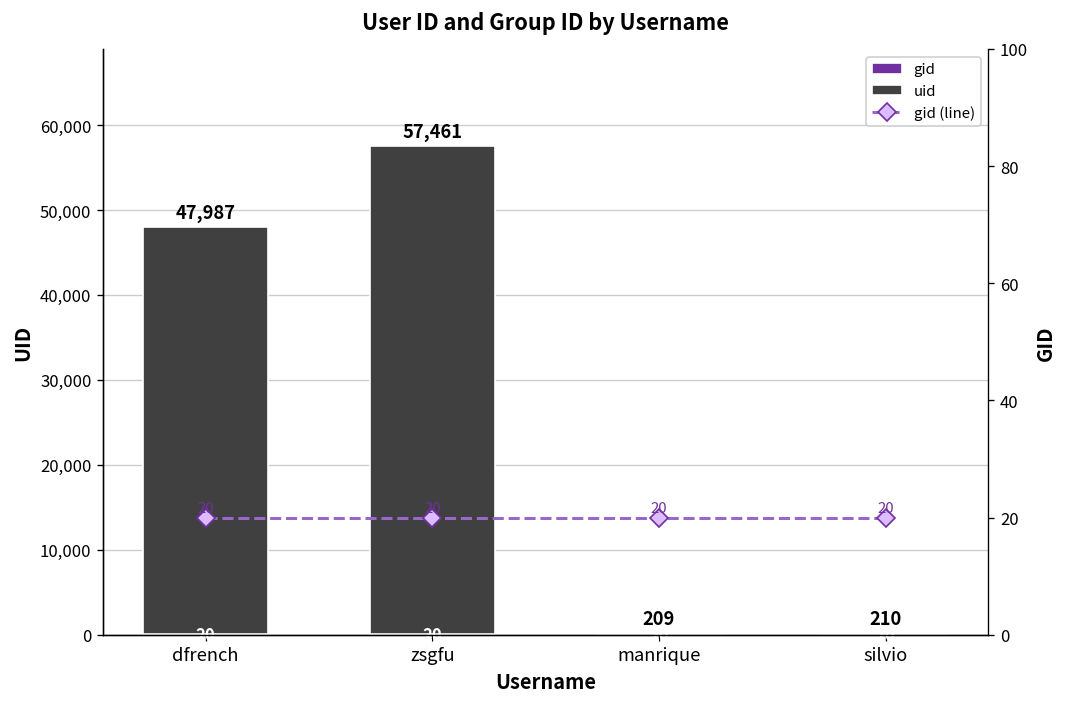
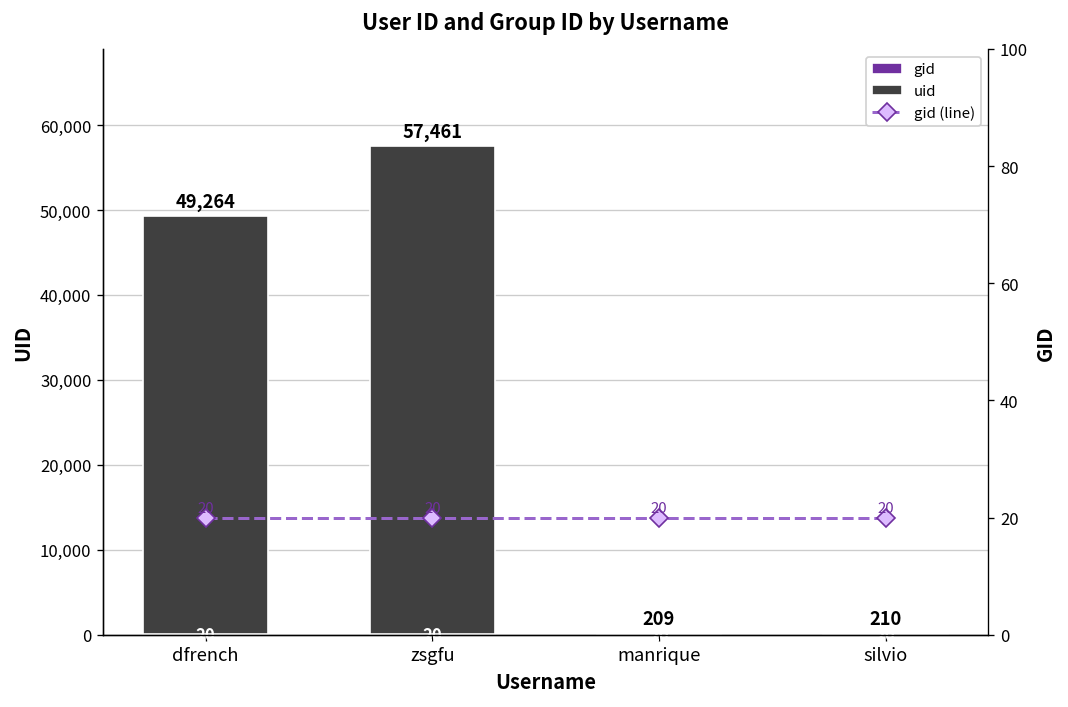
  {
    "gid": {
      "dfrench": "20",
      "zsgfu": "20"
    },
    "uid": {
-     "dfrench": "47,987",
+     "dfrench": "49,264",
      "zsgfu": "57,461",
      "manrique": "209",
      "silvio": "210"
    },
    "gid (line)": {
      "dfrench": "20",
      "zsgfu": "20",
      "manrique": "20",
      "silvio": "20"
    }
  }
